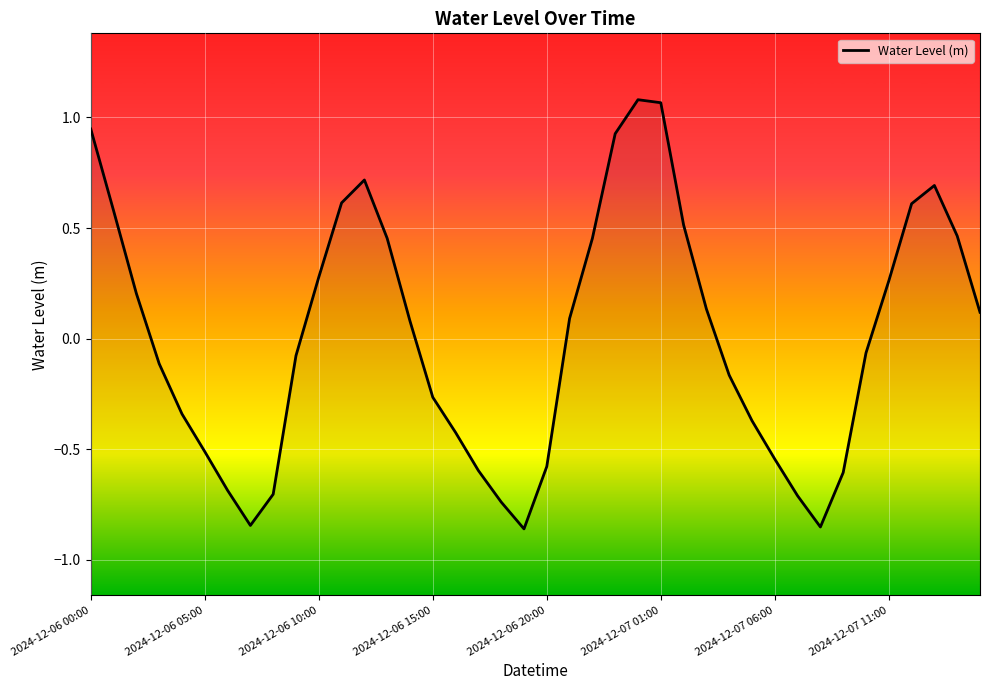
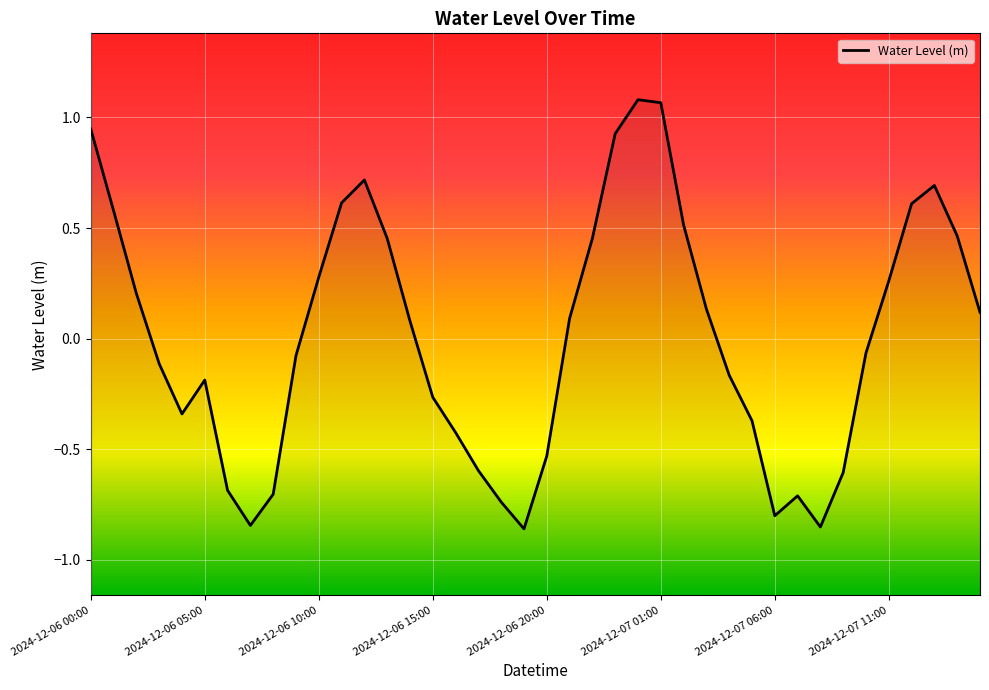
  {
    "2024-12-06 00:00": 0.95,
-   "2024-12-06 05:00": -0.51,
+   "2024-12-06 05:00": -0.19,
    "2024-12-06 10:00": 0.28,
    "2024-12-06 15:00": -0.26,
-   "2024-12-06 20:00": -0.58,
+   "2024-12-06 20:00": -0.53,
    "2024-12-07 01:00": 1.07,
-   "2024-12-07 06:00": -0.54,
+   "2024-12-07 06:00": -0.80,
    "2024-12-07 11:00": 0.26
  }
